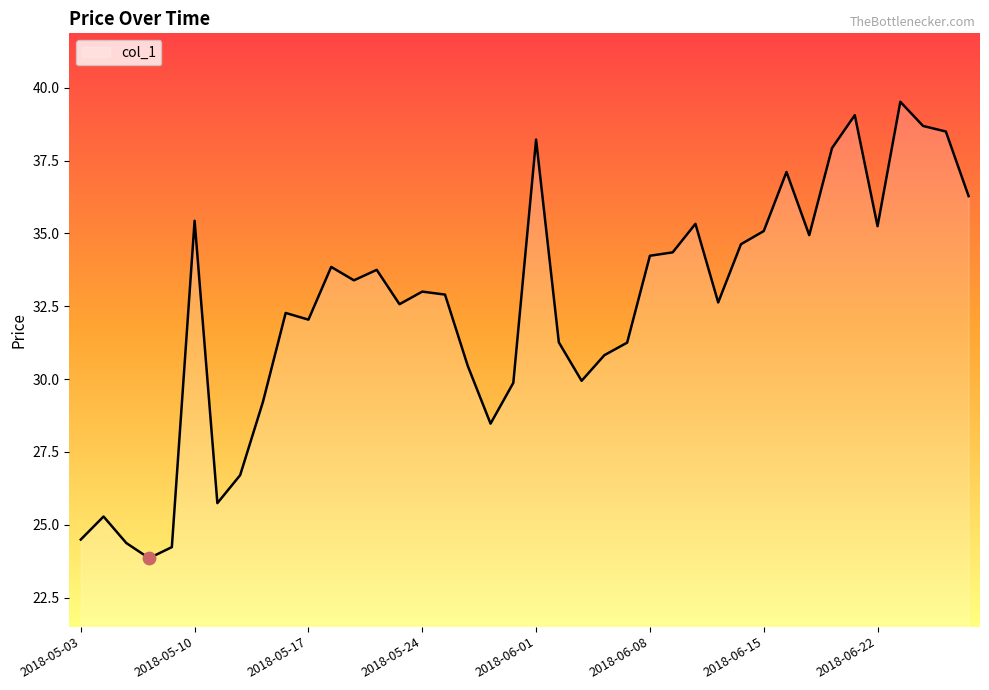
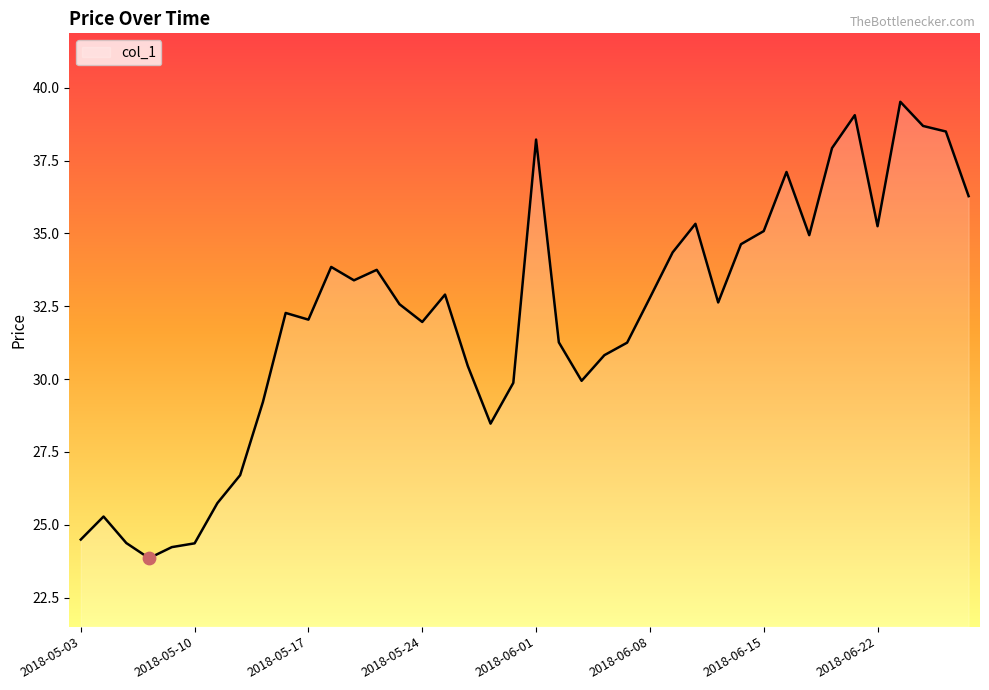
  {
    "col_1": {
      "2018-05-03": 24.5,
-     "2018-05-10": 35.4,
+     "2018-05-10": 24.4,
      "2018-05-17": 32.0,
-     "2018-05-24": 33.0,
+     "2018-05-24": 32.0,
      "2018-06-01": 38.2,
-     "2018-06-08": 34.2,
+     "2018-06-08": 32.8,
      "2018-06-15": 35.1,
      "2018-06-22": 35.2
    }
  }
